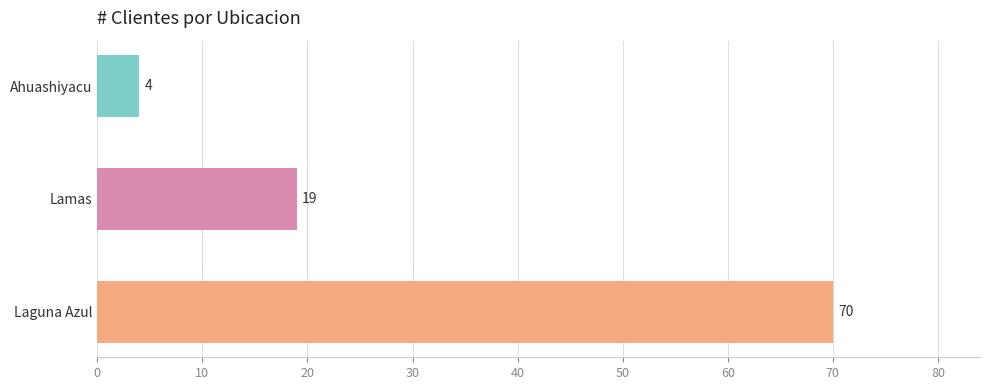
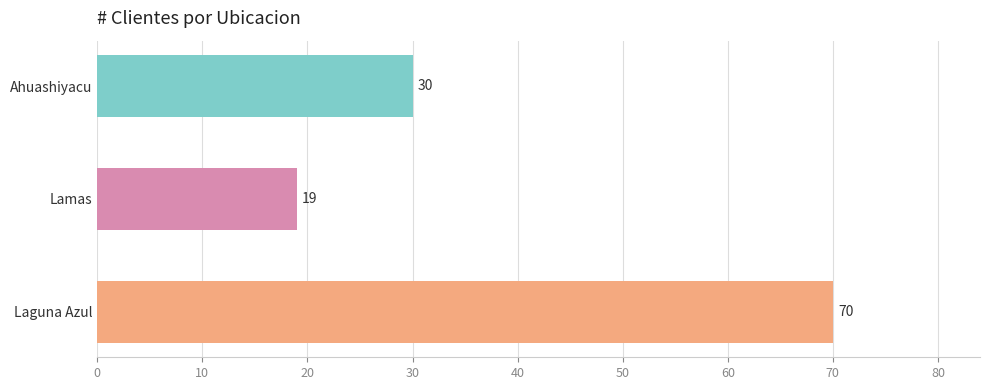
  {
-   "Ahuashiyacu": 4,
+   "Ahuashiyacu": 30,
    "Lamas": 19,
    "Laguna Azul": 70
  }
